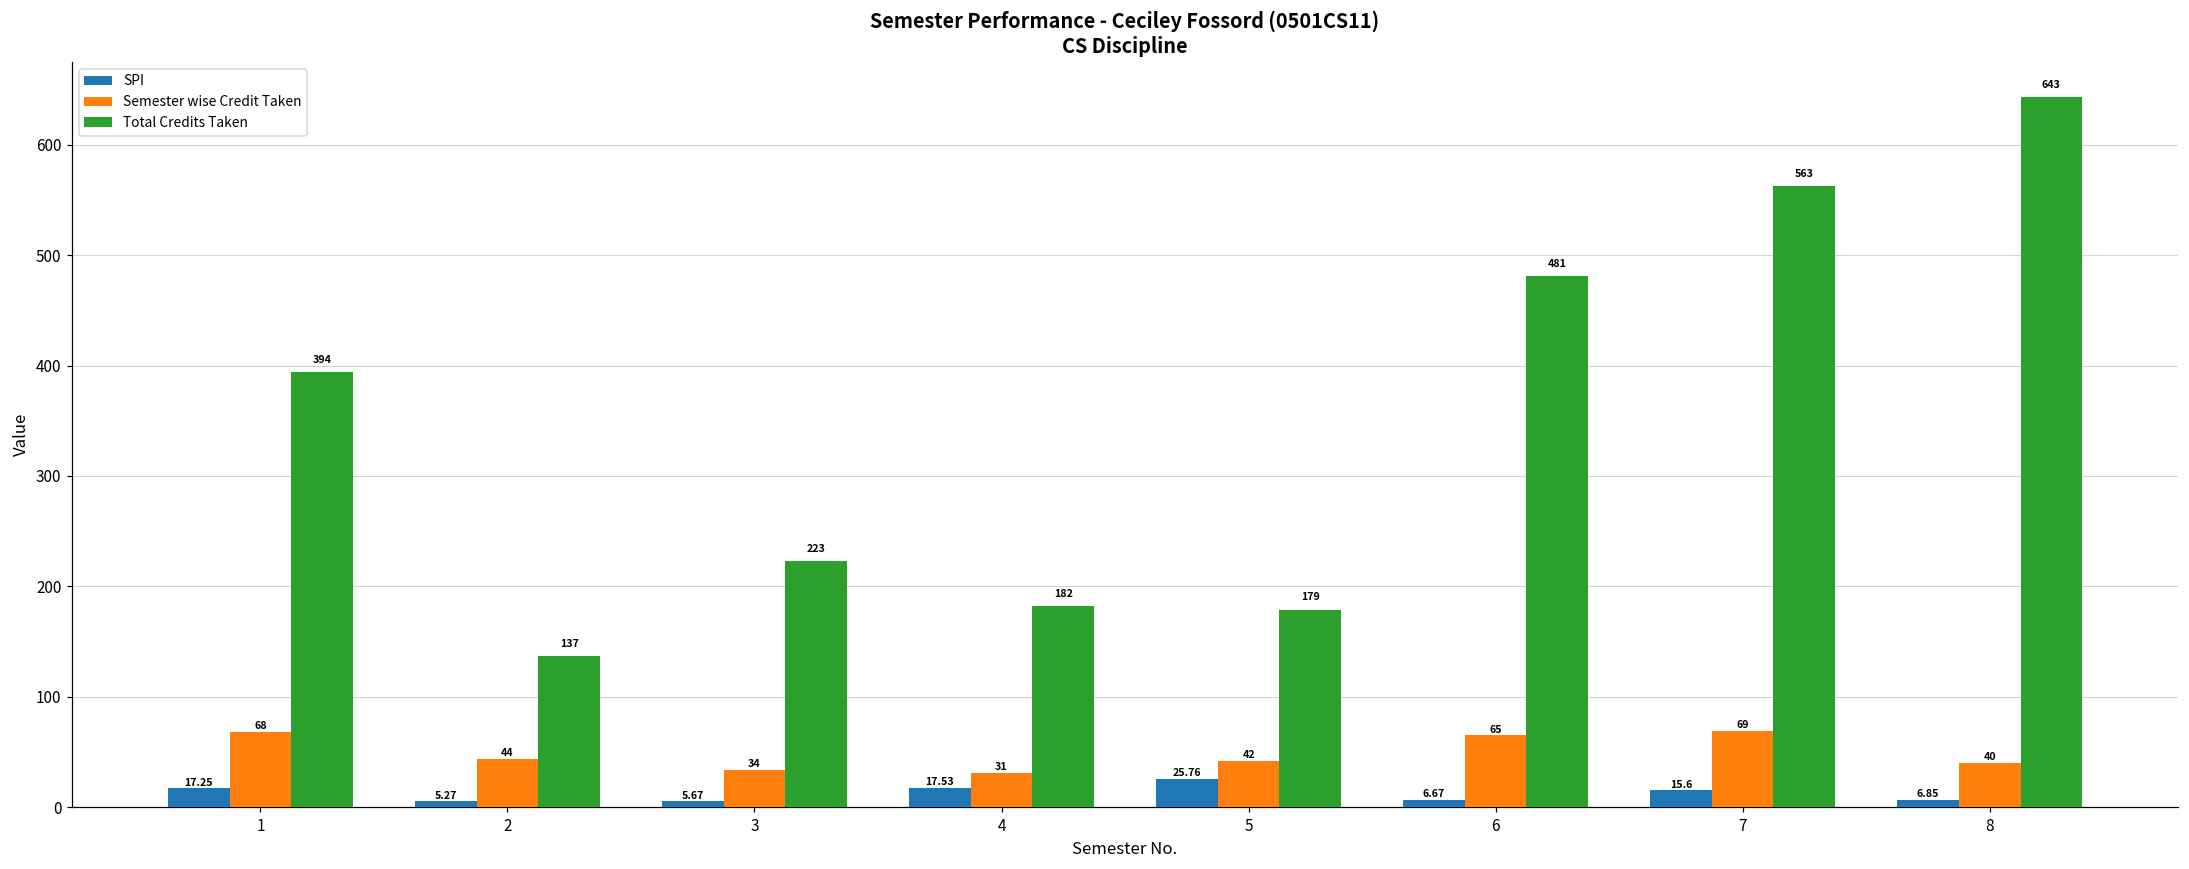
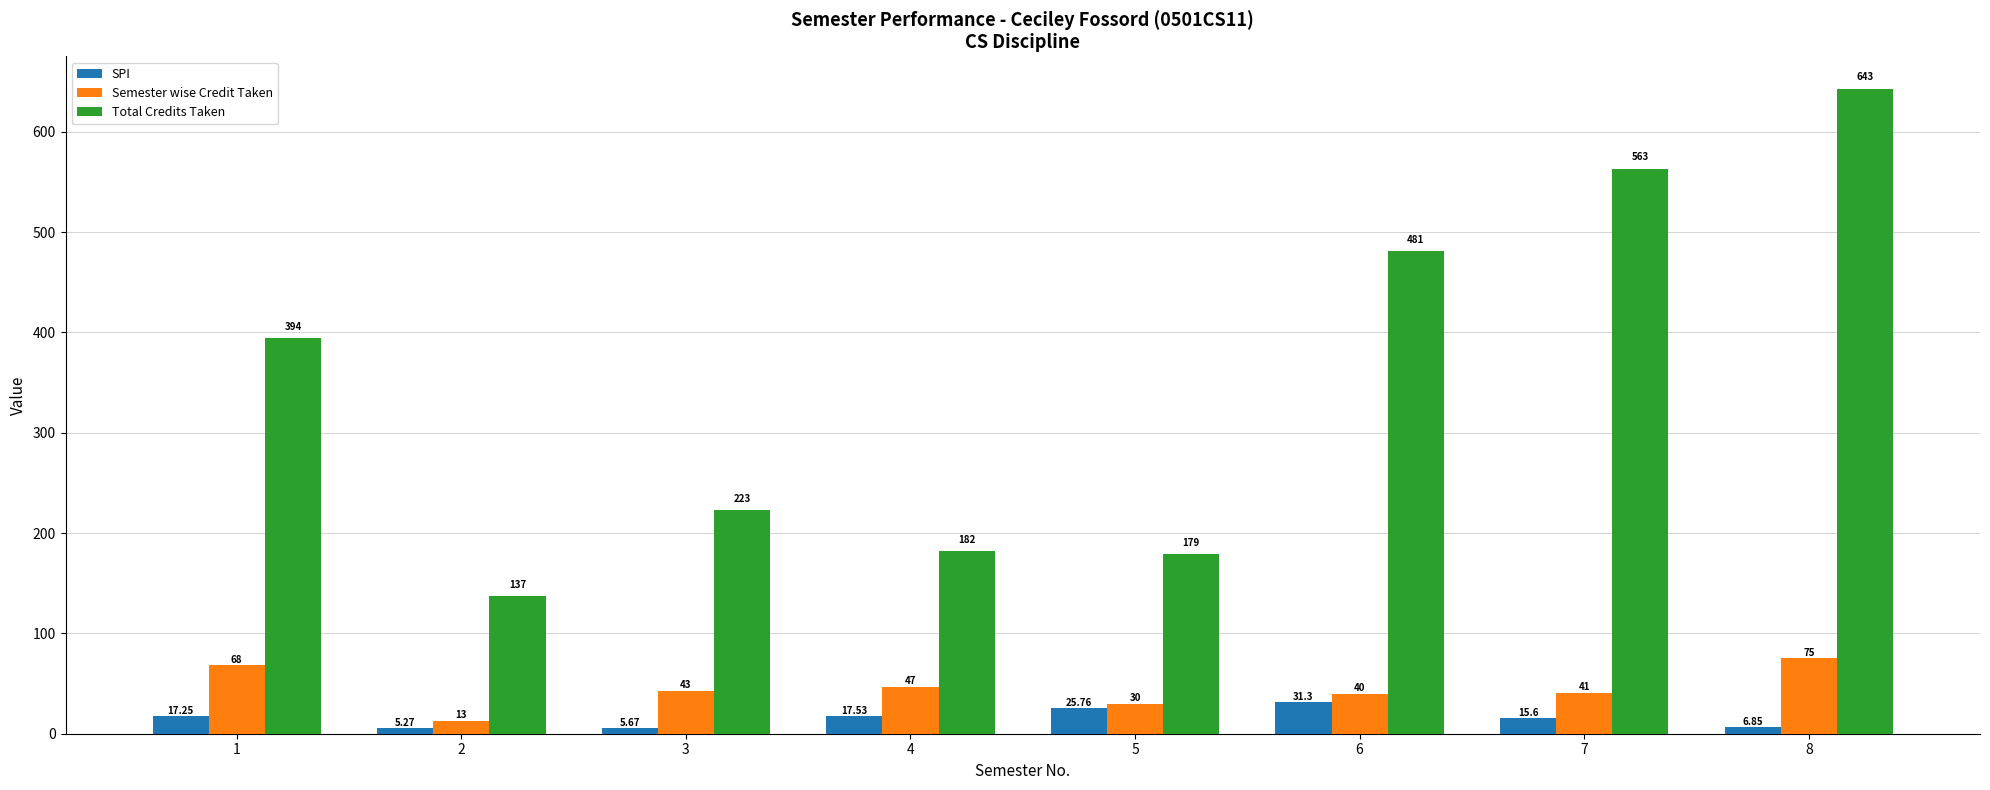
  {
    "SPI": {
      "1": 17.25,
      "2": 5.27,
      "3": 5.67,
      "4": 17.53,
      "5": 25.76,
-     "6": 6.67,
+     "6": 31.3,
      "7": 15.6,
      "8": 6.85
    },
    "Semester wise Credit Taken": {
      "1": 68,
-     "2": 44,
-     "3": 34,
-     "4": 31,
-     "5": 42,
-     "6": 65,
-     "7": 69,
-     "8": 40
+     "2": 13,
+     "3": 43,
+     "4": 47,
+     "5": 30,
+     "6": 40,
+     "7": 41,
+     "8": 75
    },
    "Total Credits Taken": {
      "1": 394,
      "2": 137,
      "3": 223,
      "4": 182,
      "5": 179,
      "6": 481,
      "7": 563,
      "8": 643
    }
  }
